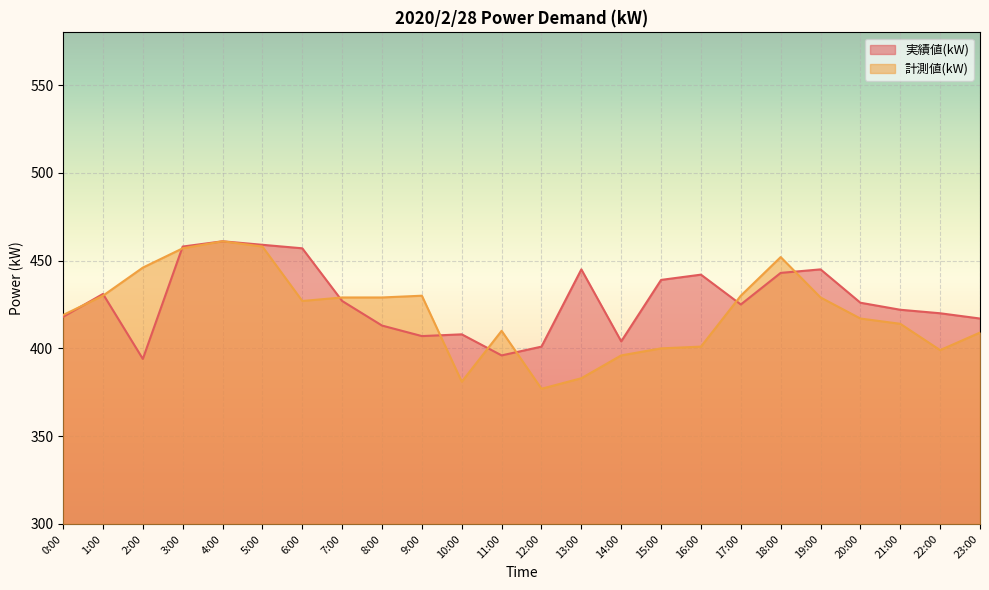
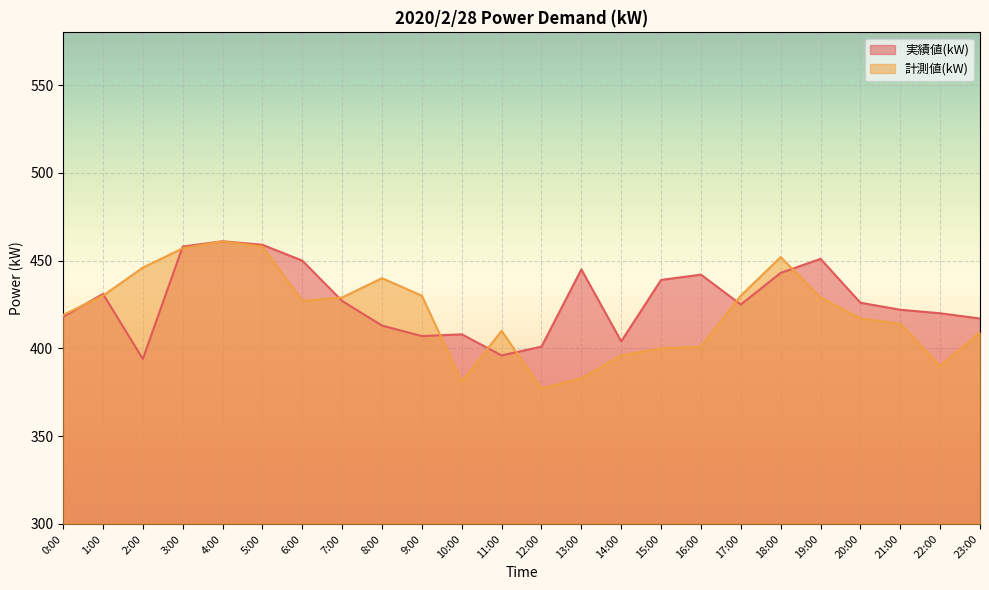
  {
    "実績値(kW)": {
      "2:00": 394,
-     "6:00": 457,
+     "6:00": 450,
      "7:00": 427,
      "8:00": 413,
      "9:00": 407,
      "10:00": 408,
      "11:00": 396,
      "12:00": 401,
      "13:00": 445,
      "14:00": 404,
      "15:00": 439,
      "16:00": 442,
      "17:00": 425,
      "18:00": 443,
-     "19:00": 445,
+     "19:00": 451,
      "20:00": 426,
      "21:00": 422,
      "22:00": 420,
      "23:00": 417
    },
    "計測値(kW)": {
      "2:00": 446,
      "6:00": 427,
      "7:00": 429,
-     "8:00": 429,
+     "8:00": 440,
      "9:00": 430,
      "10:00": 381,
      "11:00": 410,
      "12:00": 377,
      "13:00": 383,
      "14:00": 396,
      "15:00": 400,
      "16:00": 401,
      "17:00": 430,
      "18:00": 452,
      "19:00": 429,
      "20:00": 417,
      "21:00": 414,
-     "22:00": 399,
+     "22:00": 390,
      "23:00": 409
    }
  }
